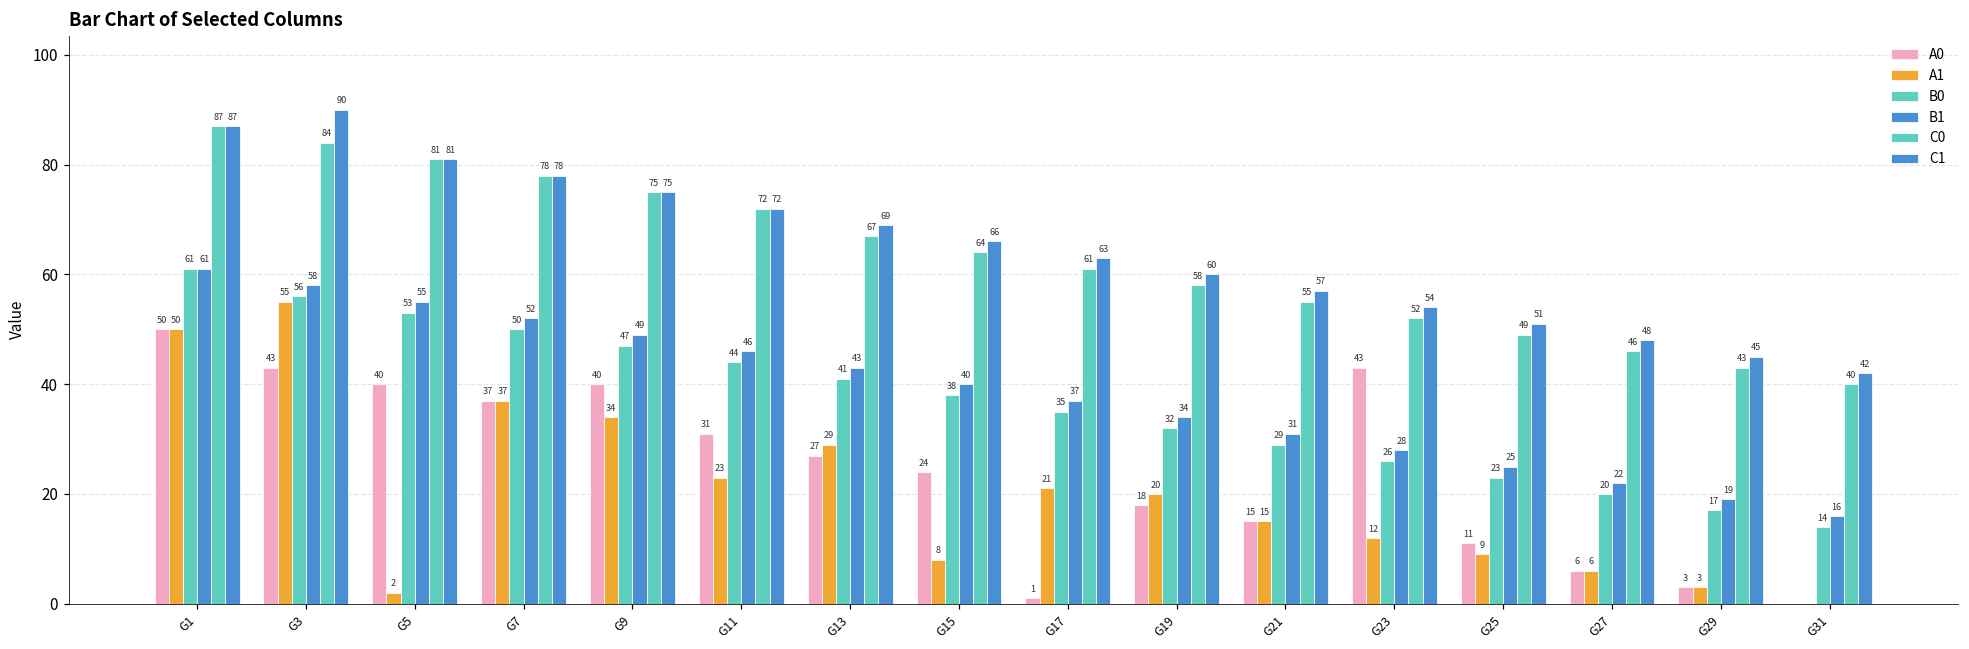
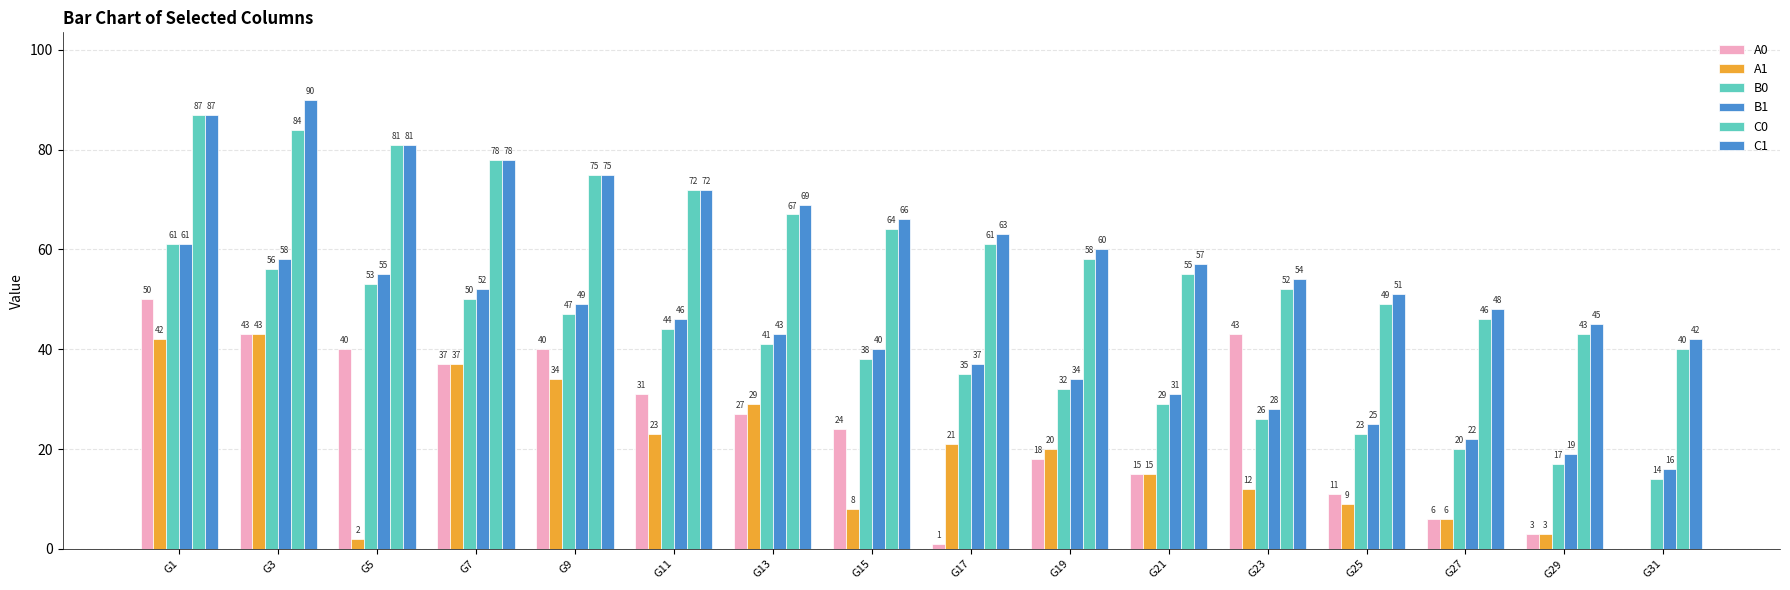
  {
    "A0": {
      "G1": 50,
      "G3": 43,
      "G5": 40,
      "G7": 37,
      "G9": 40,
      "G11": 31,
      "G13": 27,
      "G15": 24,
      "G17": 1,
      "G19": 18,
      "G21": 15,
      "G23": 43,
      "G25": 11,
      "G27": 6,
      "G29": 3
    },
    "A1": {
-     "G1": 50,
-     "G3": 55,
+     "G1": 42,
+     "G3": 43,
      "G5": 2,
      "G7": 37,
      "G9": 34,
      "G11": 23,
      "G13": 29,
      "G15": 8,
      "G17": 21,
      "G19": 20,
      "G21": 15,
      "G23": 12,
      "G25": 9,
      "G27": 6,
      "G29": 3
    }
  }
